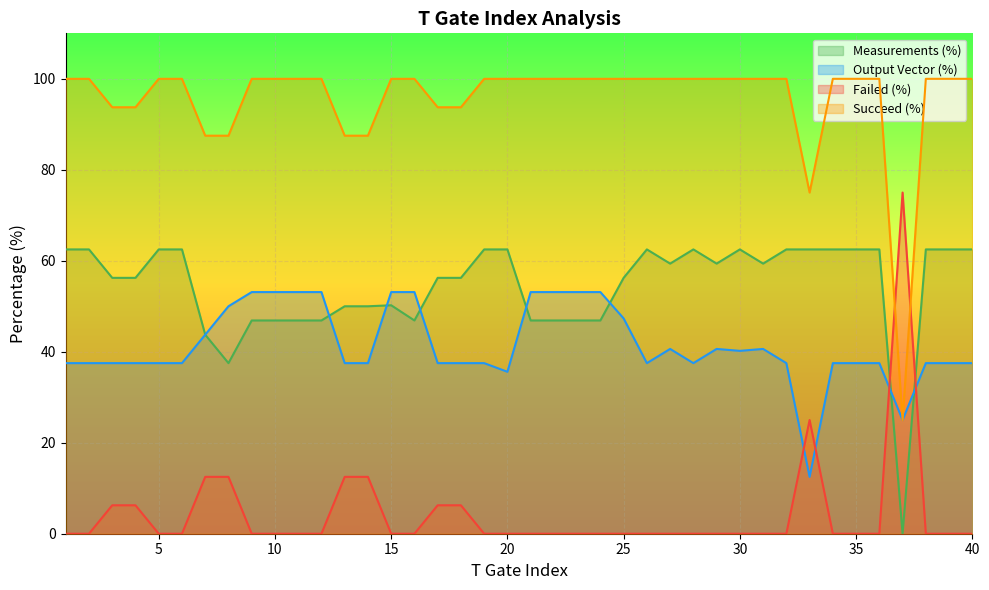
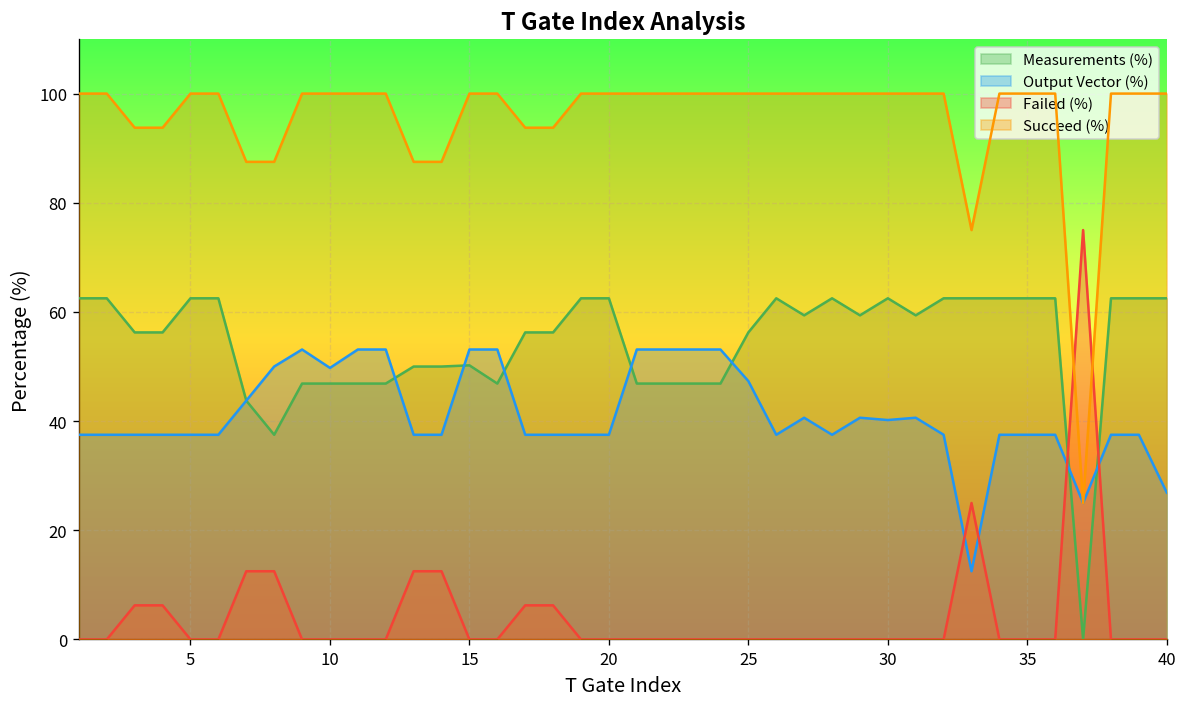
  {
    "Measurements (%)": {
      "5": 63,
      "10": 47,
      "15": 50,
      "20": 63,
      "25": 56,
      "30": 63,
      "35": 63,
      "40": 63
    },
    "Output Vector (%)": {
      "5": 38,
-     "10": 53,
+     "10": 50,
      "15": 53,
-     "20": 36,
+     "20": 38,
      "25": 47,
      "30": 40,
      "35": 38,
-     "40": 38
+     "40": 27
    }
  }
